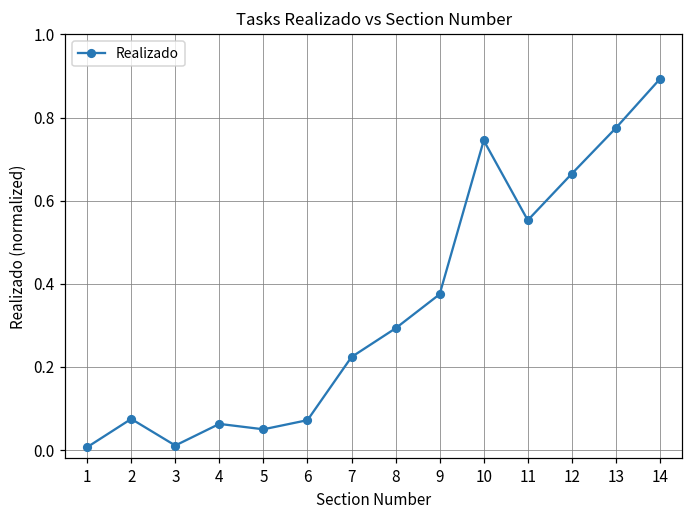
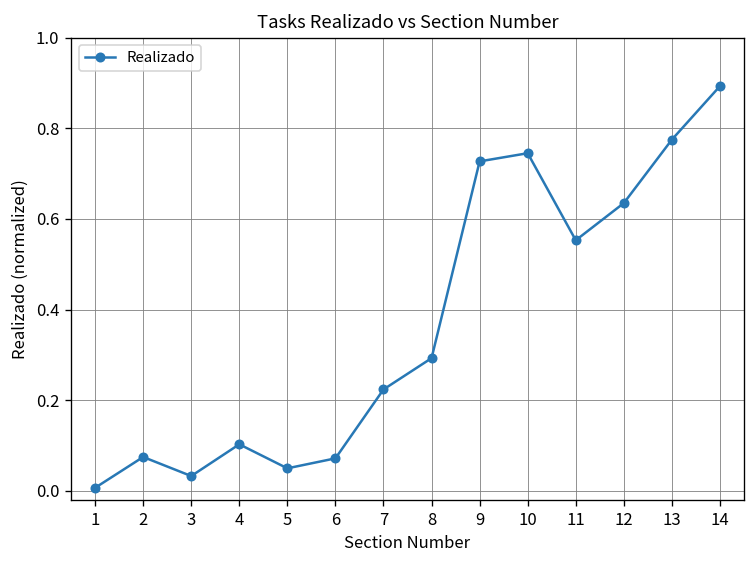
  {
    "1": 0.01,
    "2": 0.08,
-   "3": 0.01,
-   "4": 0.06,
+   "3": 0.03,
+   "4": 0.10,
    "5": 0.05,
    "6": 0.07,
    "7": 0.22,
    "8": 0.29,
-   "9": 0.38,
+   "9": 0.73,
    "10": 0.75,
    "11": 0.55,
-   "12": 0.67,
+   "12": 0.64,
    "13": 0.78,
    "14": 0.89
  }
